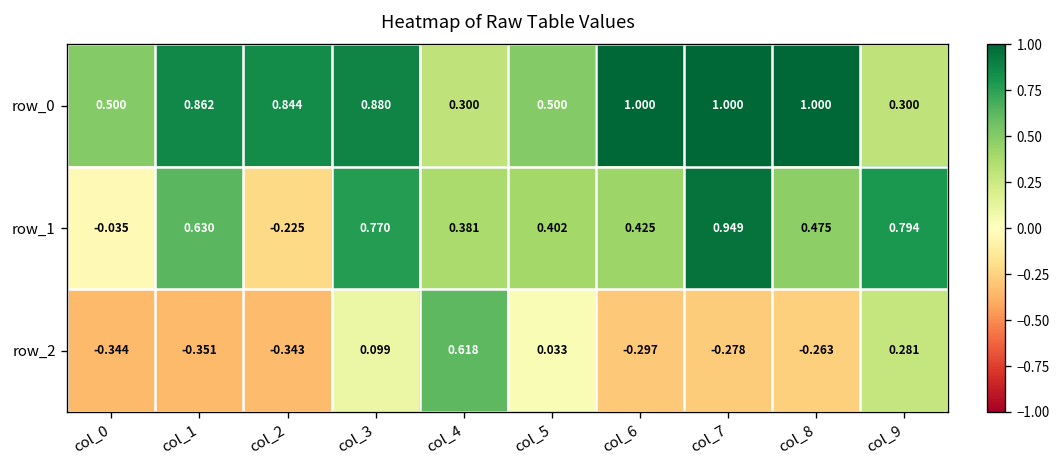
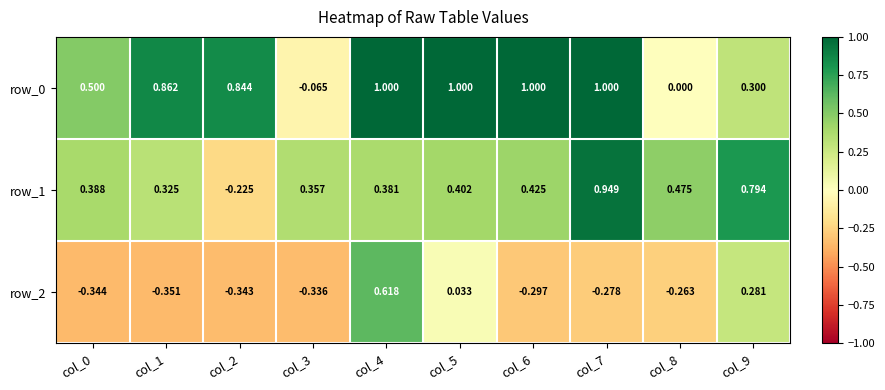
  {
    "row_0": {
      "col_0": 0.500,
      "col_1": 0.862,
      "col_2": 0.844,
-     "col_3": 0.880,
-     "col_4": 0.300,
-     "col_5": 0.500,
+     "col_3": -0.065,
+     "col_4": 1.000,
+     "col_5": 1.000,
      "col_6": 1.000,
      "col_7": 1.000,
-     "col_8": 1.000,
+     "col_8": 0.000,
      "col_9": 0.300
    },
    "row_1": {
-     "col_0": -0.035,
-     "col_1": 0.630,
+     "col_0": 0.388,
+     "col_1": 0.325,
      "col_2": -0.225,
-     "col_3": 0.770,
+     "col_3": 0.357,
      "col_4": 0.381,
      "col_5": 0.402,
      "col_6": 0.425,
      "col_7": 0.949,
      "col_8": 0.475,
      "col_9": 0.794
    },
    "row_2": {
      "col_0": -0.344,
      "col_1": -0.351,
      "col_2": -0.343,
-     "col_3": 0.099,
+     "col_3": -0.336,
      "col_4": 0.618,
      "col_5": 0.033,
      "col_6": -0.297,
      "col_7": -0.278,
      "col_8": -0.263,
      "col_9": 0.281
    }
  }
